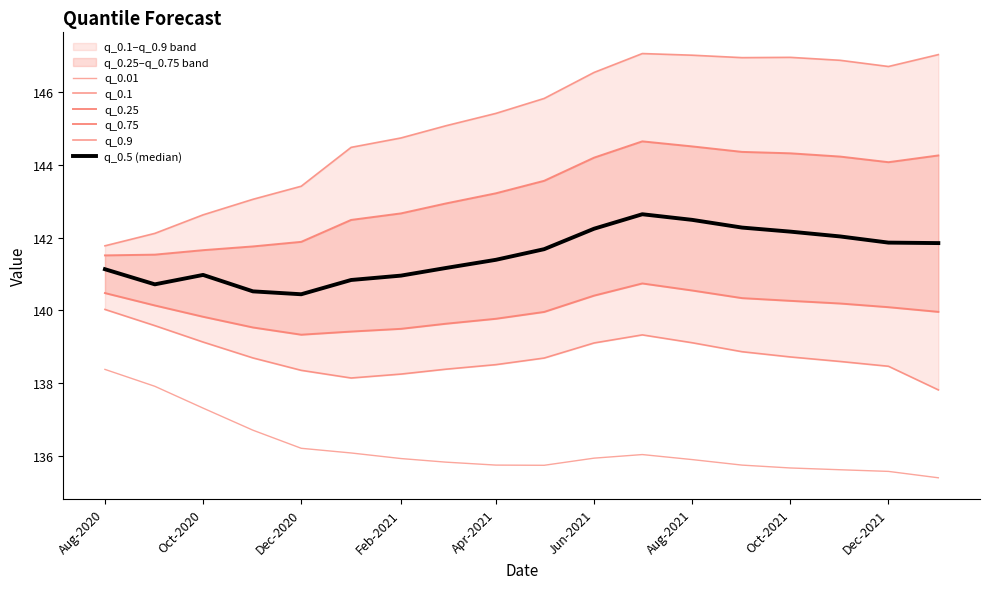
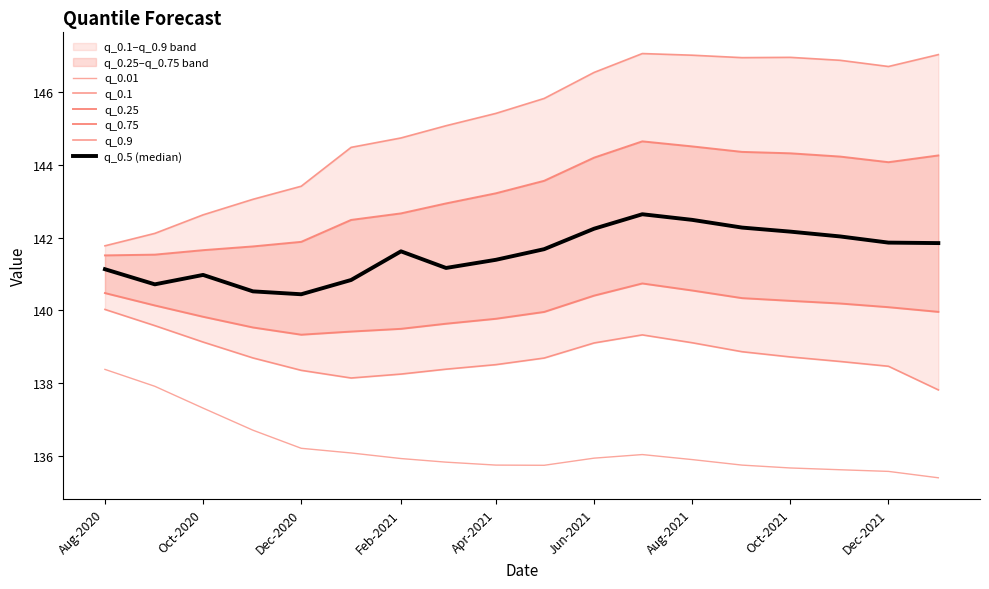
  {
    "q_0.5 (median)": {
      "Aug-2020": 141.1,
      "Oct-2020": 141.0,
      "Dec-2020": 140.4,
-     "Feb-2021": 141.0,
+     "Feb-2021": 141.6,
      "Apr-2021": 141.4,
      "Jun-2021": 142.2,
      "Aug-2021": 142.5,
      "Oct-2021": 142.2,
      "Dec-2021": 141.9
    }
  }
